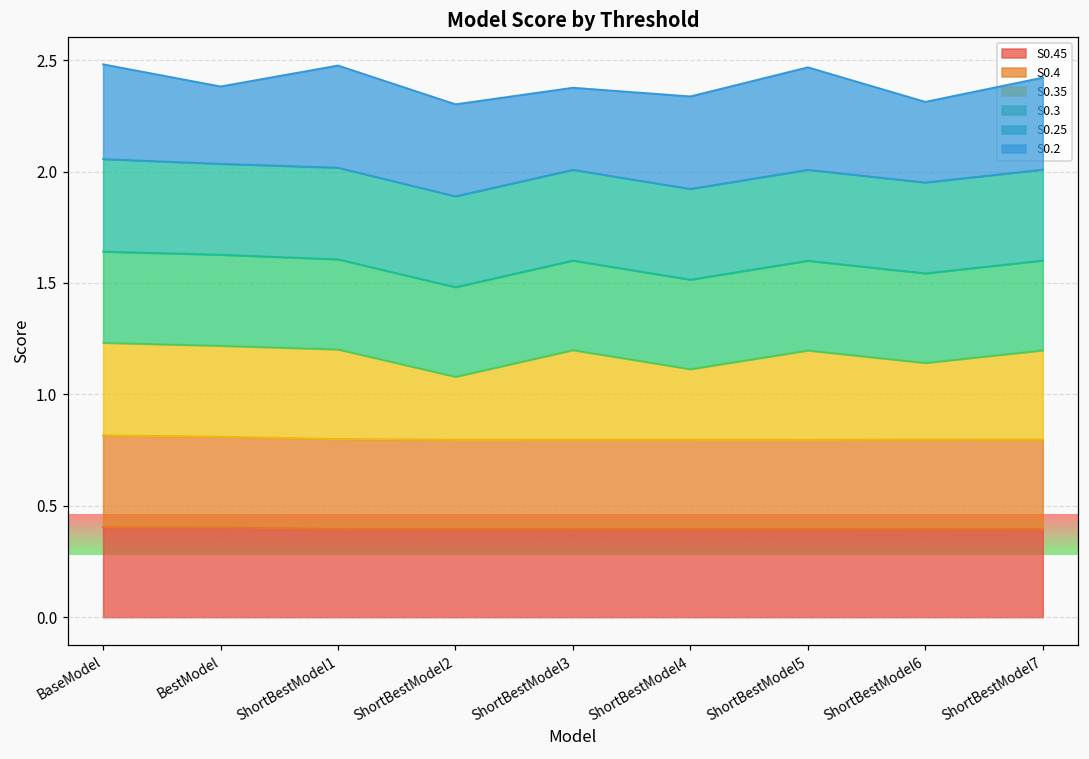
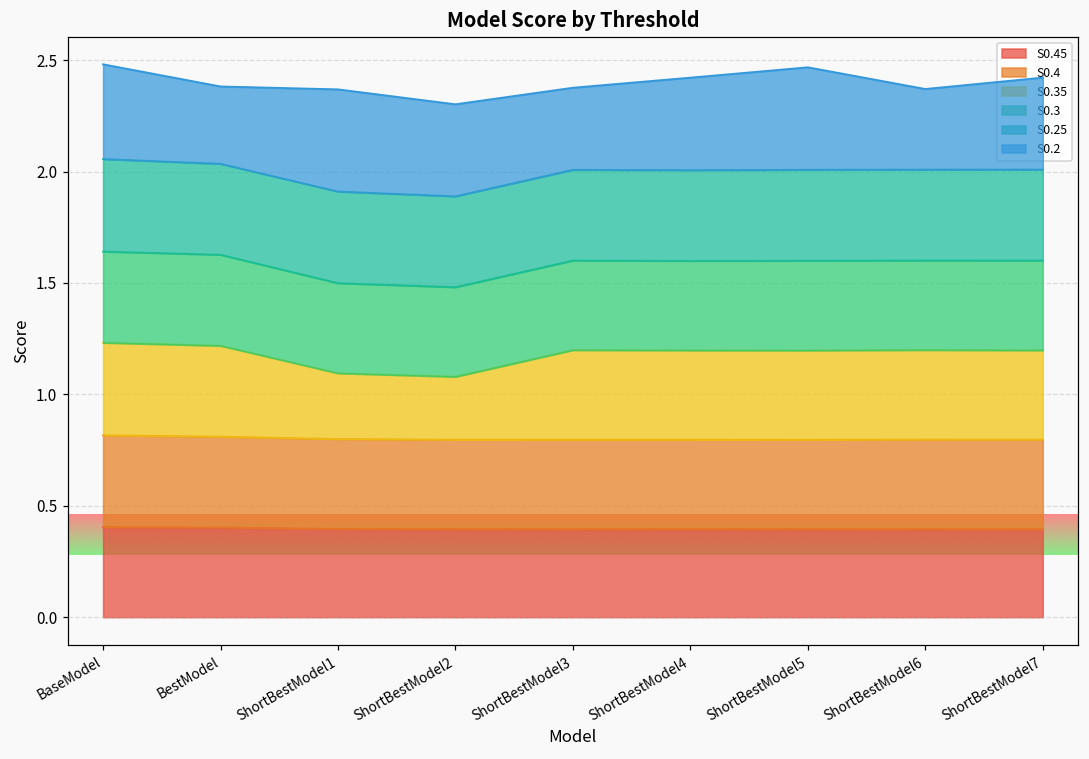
  {
    "S0.35": {
      "BaseModel": 0.42,
      "BestModel": 0.41,
-     "ShortBestModel1": 0.40,
+     "ShortBestModel1": 0.30,
      "ShortBestModel2": 0.28,
      "ShortBestModel3": 0.40,
-     "ShortBestModel4": 0.32,
+     "ShortBestModel4": 0.40,
      "ShortBestModel5": 0.40,
-     "ShortBestModel6": 0.34,
+     "ShortBestModel6": 0.40,
      "ShortBestModel7": 0.40
    },
    "S0.2": {
      "BaseModel": 0.43,
      "BestModel": 0.35,
      "ShortBestModel1": 0.46,
      "ShortBestModel2": 0.41,
      "ShortBestModel3": 0.37,
      "ShortBestModel4": 0.42,
      "ShortBestModel5": 0.46,
      "ShortBestModel6": 0.36
    }
  }
